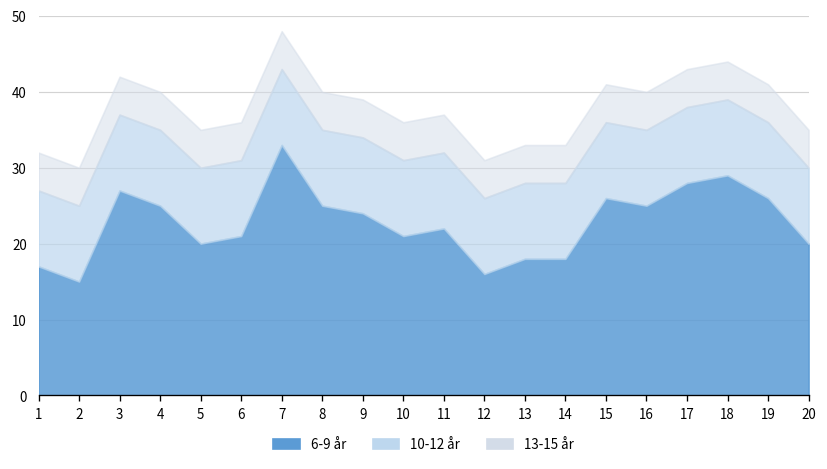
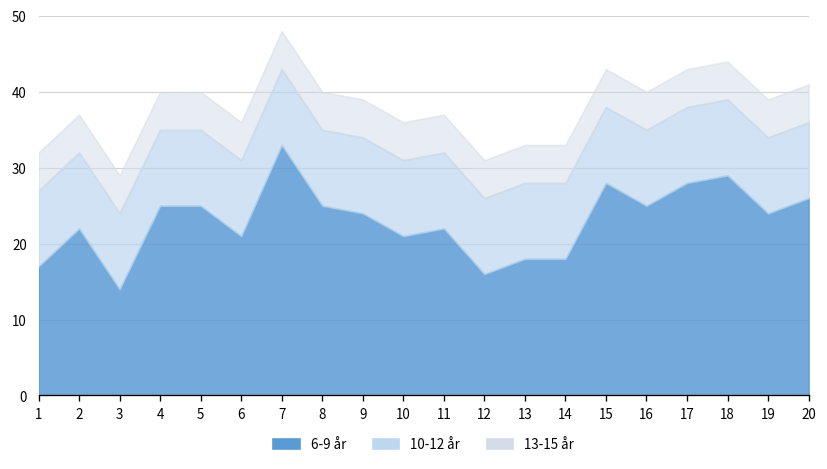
  {
    "6-9 år": {
      "1": 17,
-     "2": 15,
-     "3": 27,
+     "2": 22,
+     "3": 14,
      "4": 25,
-     "5": 20,
+     "5": 25,
      "6": 21,
      "7": 33,
      "8": 25,
      "9": 24,
      "10": 21,
      "11": 22,
      "12": 16,
      "13": 18,
      "14": 18,
-     "15": 26,
+     "15": 28,
      "16": 25,
      "17": 28,
      "18": 29,
-     "19": 26,
-     "20": 20
+     "19": 24,
+     "20": 26
    }
  }
